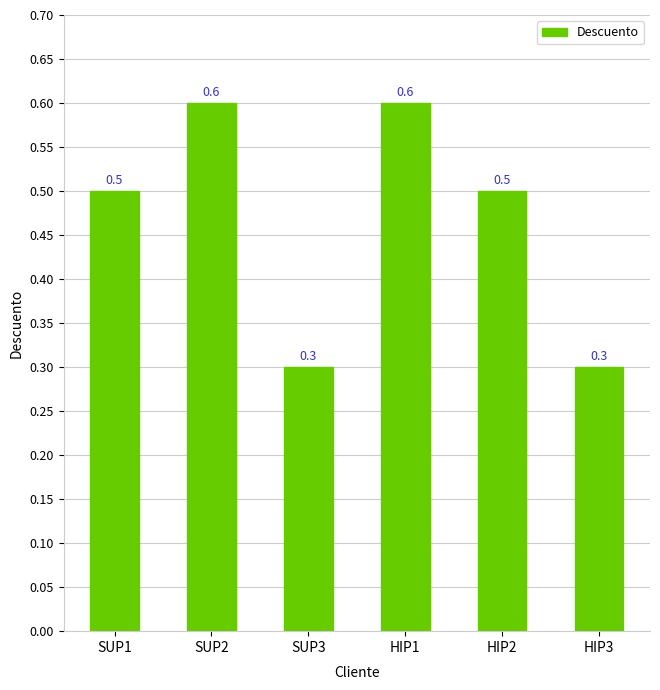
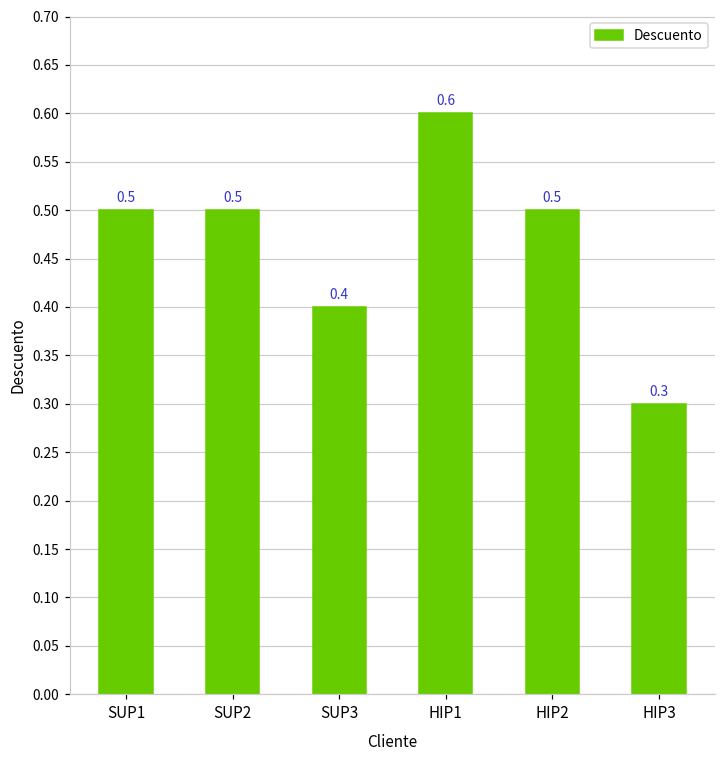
  {
    "SUP1": 0.5,
-   "SUP2": 0.6,
-   "SUP3": 0.3,
+   "SUP2": 0.5,
+   "SUP3": 0.4,
    "HIP1": 0.6,
    "HIP2": 0.5,
    "HIP3": 0.3
  }
